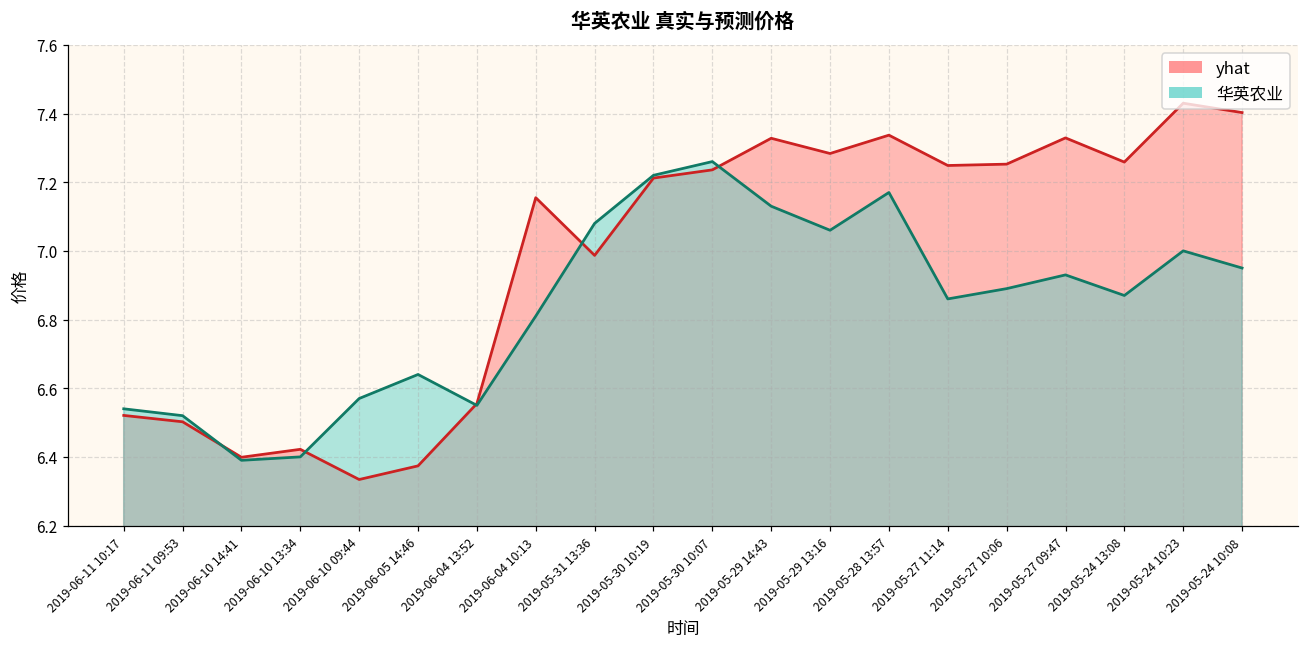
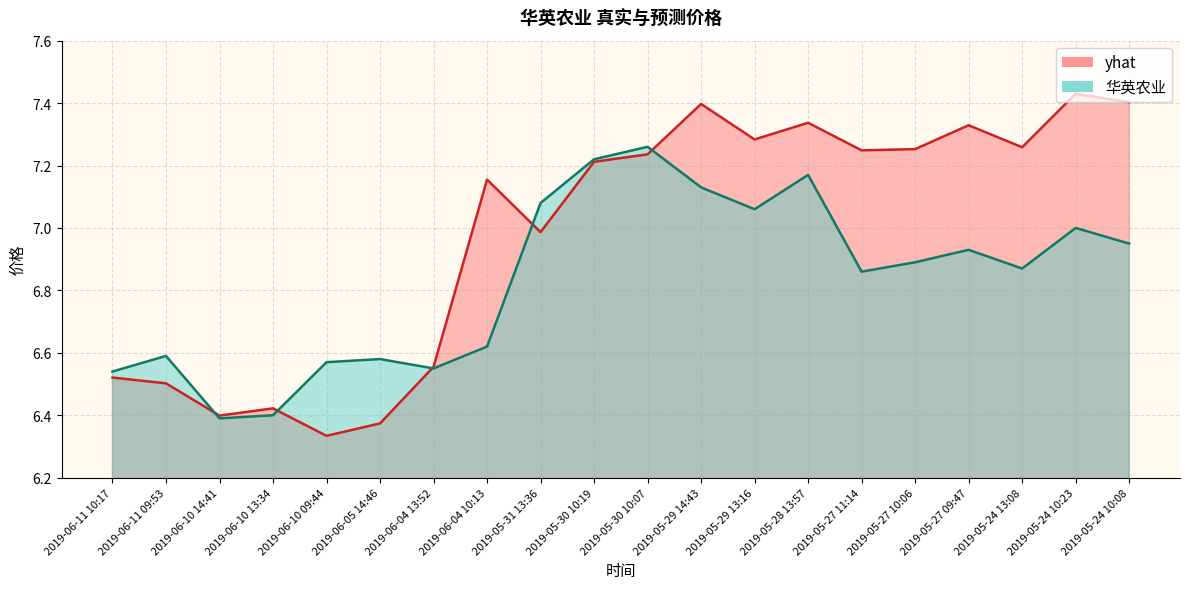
  {
    "yhat": {
      "2019-06-11 10:17": 6.52,
      "2019-06-11 09:53": 6.50,
      "2019-06-10 14:41": 6.40,
      "2019-06-10 13:34": 6.42,
      "2019-06-10 09:44": 6.33,
      "2019-06-05 14:46": 6.37,
      "2019-06-04 10:13": 7.15,
      "2019-05-31 13:36": 6.99,
      "2019-05-30 10:07": 7.24,
-     "2019-05-29 14:43": 7.33,
+     "2019-05-29 14:43": 7.40,
      "2019-05-29 13:16": 7.28,
      "2019-05-28 13:57": 7.34,
      "2019-05-27 11:14": 7.25,
      "2019-05-27 10:06": 7.25,
      "2019-05-27 09:47": 7.33,
      "2019-05-24 13:08": 7.26,
      "2019-05-24 10:08": 7.40
    },
    "华英农业": {
      "2019-06-11 10:17": 6.54,
-     "2019-06-11 09:53": 6.52,
+     "2019-06-11 09:53": 6.59,
      "2019-06-10 14:41": 6.39,
      "2019-06-10 13:34": 6.40,
      "2019-06-10 09:44": 6.57,
-     "2019-06-05 14:46": 6.64,
-     "2019-06-04 10:13": 6.81,
+     "2019-06-05 14:46": 6.58,
+     "2019-06-04 10:13": 6.62,
      "2019-05-31 13:36": 7.08,
      "2019-05-30 10:07": 7.26,
      "2019-05-29 14:43": 7.13,
      "2019-05-29 13:16": 7.06,
      "2019-05-28 13:57": 7.17,
      "2019-05-27 11:14": 6.86,
      "2019-05-27 10:06": 6.89,
      "2019-05-27 09:47": 6.93,
      "2019-05-24 13:08": 6.87,
      "2019-05-24 10:23": 7.00,
      "2019-05-24 10:08": 6.95
    }
  }
